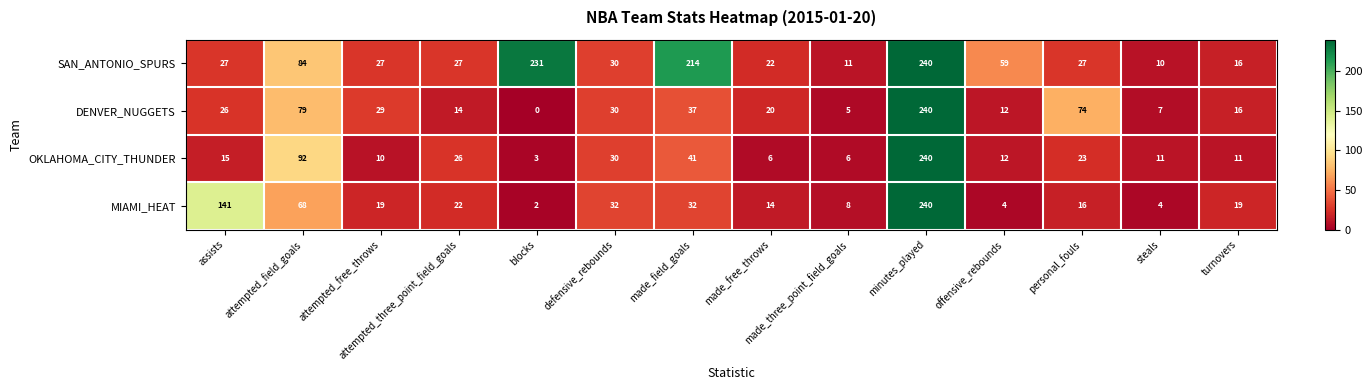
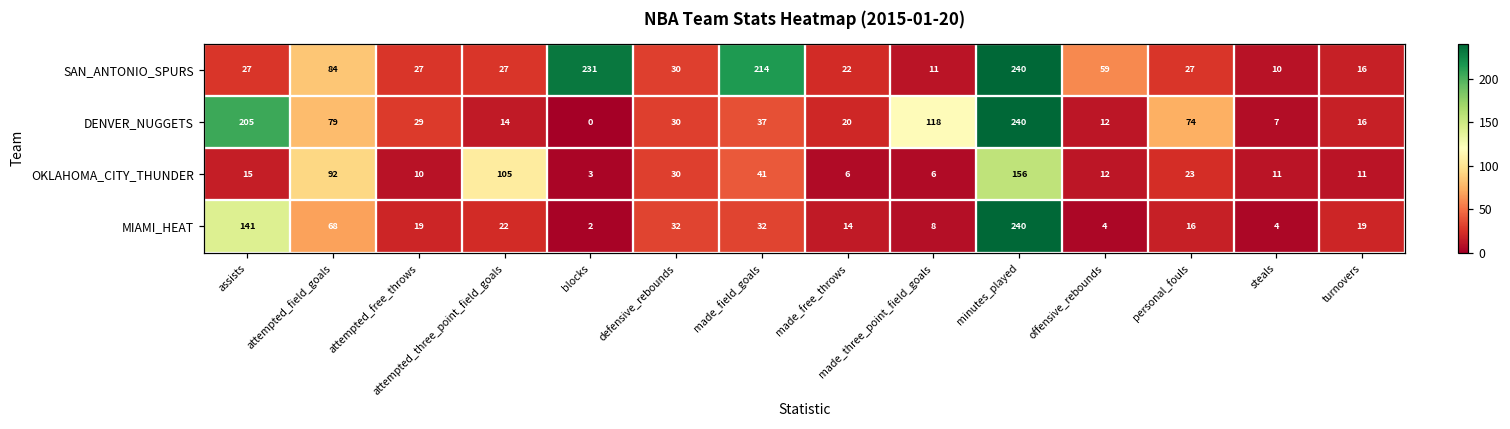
  {
    "SAN_ANTONIO_SPURS": {
      "assists": 27,
      "attempted_field_goals": 84,
      "attempted_free_throws": 27,
      "attempted_three_point_field_goals": 27,
      "blocks": 231,
      "defensive_rebounds": 30,
      "made_field_goals": 214,
      "made_free_throws": 22,
      "made_three_point_field_goals": 11,
      "minutes_played": 240,
      "offensive_rebounds": 59,
      "personal_fouls": 27,
      "steals": 10,
      "turnovers": 16
    },
    "DENVER_NUGGETS": {
-     "assists": 26,
+     "assists": 205,
      "attempted_field_goals": 79,
      "attempted_free_throws": 29,
      "attempted_three_point_field_goals": 14,
      "blocks": 0,
      "defensive_rebounds": 30,
      "made_field_goals": 37,
      "made_free_throws": 20,
-     "made_three_point_field_goals": 5,
+     "made_three_point_field_goals": 118,
      "minutes_played": 240,
      "offensive_rebounds": 12,
      "personal_fouls": 74,
      "steals": 7,
      "turnovers": 16
    },
    "OKLAHOMA_CITY_THUNDER": {
      "assists": 15,
      "attempted_field_goals": 92,
      "attempted_free_throws": 10,
-     "attempted_three_point_field_goals": 26,
+     "attempted_three_point_field_goals": 105,
      "blocks": 3,
      "defensive_rebounds": 30,
      "made_field_goals": 41,
      "made_free_throws": 6,
      "made_three_point_field_goals": 6,
-     "minutes_played": 240,
+     "minutes_played": 156,
      "offensive_rebounds": 12,
      "personal_fouls": 23,
      "steals": 11,
      "turnovers": 11
    },
    "MIAMI_HEAT": {
      "assists": 141,
      "attempted_field_goals": 68,
      "attempted_free_throws": 19,
      "attempted_three_point_field_goals": 22,
      "blocks": 2,
      "defensive_rebounds": 32,
      "made_field_goals": 32,
      "made_free_throws": 14,
      "made_three_point_field_goals": 8,
      "minutes_played": 240,
      "offensive_rebounds": 4,
      "personal_fouls": 16,
      "steals": 4,
      "turnovers": 19
    }
  }
